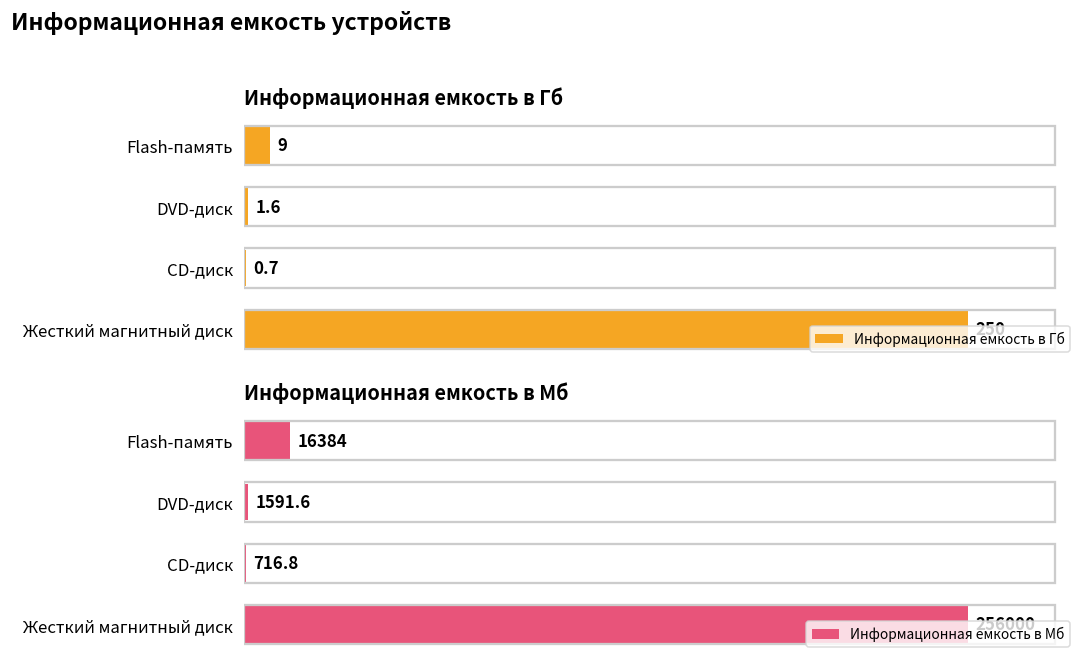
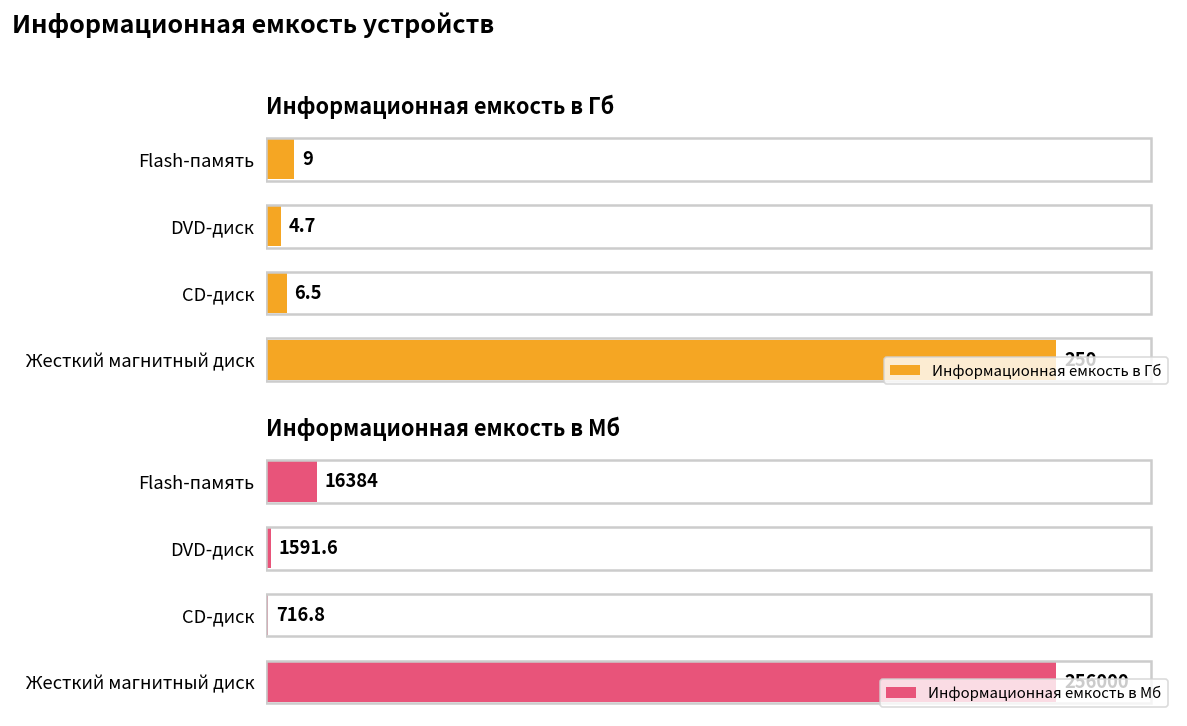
  {
    "Информационная емкость в Гб": {
      "Flash-память": 9,
-     "DVD-диск": 1.6,
-     "CD-диск": 0.7
+     "DVD-диск": 4.7,
+     "CD-диск": 6.5
    },
    "Информационная емкость в Мб": {
      "Flash-память": 16384,
      "DVD-диск": 1591.6,
      "CD-диск": 716.8
    }
  }
